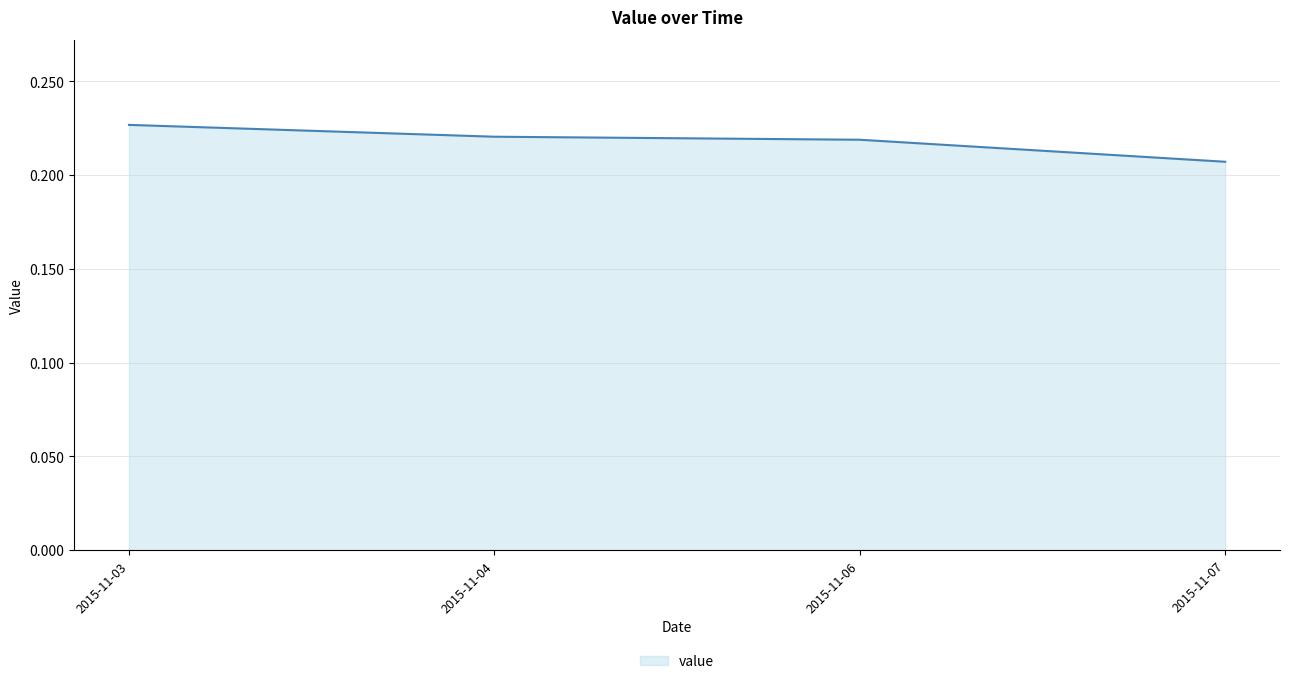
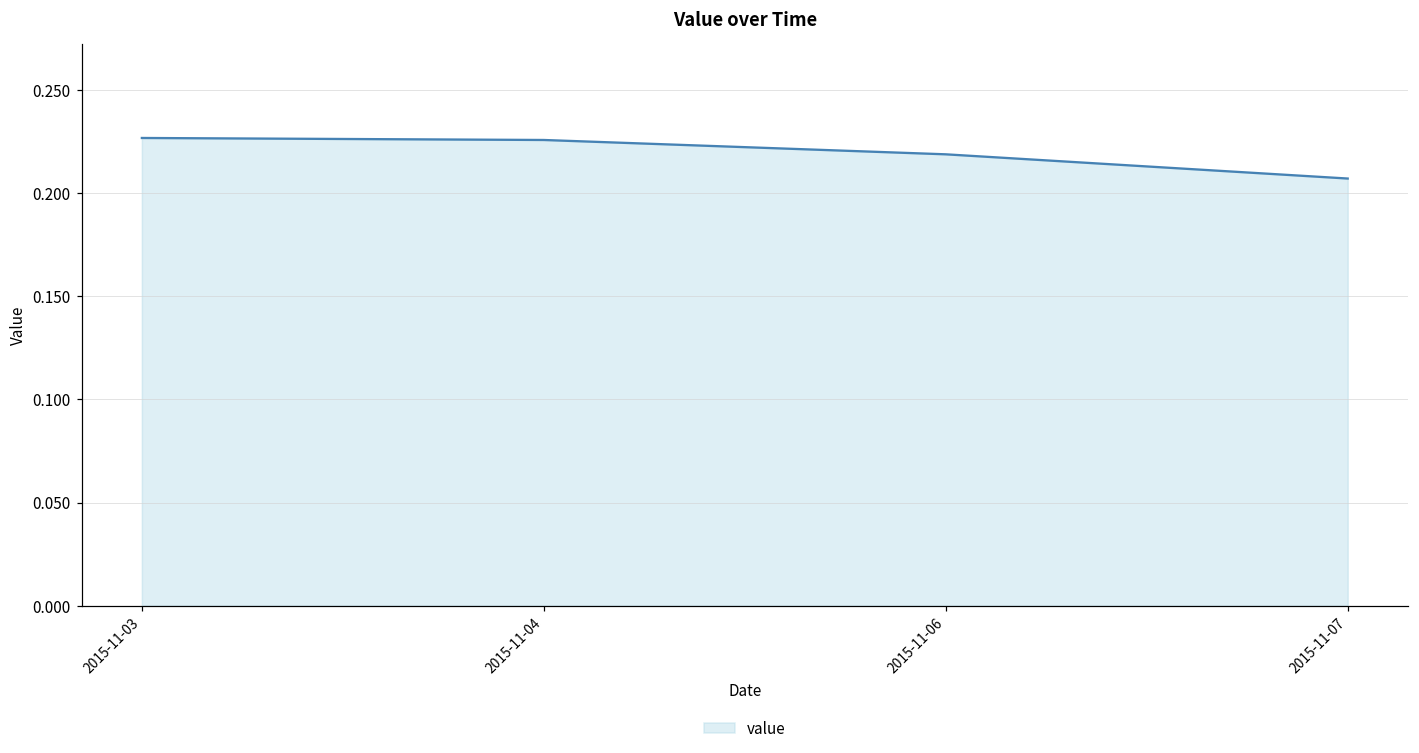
  {
    "2015-11-03": 0.227,
-   "2015-11-04": 0.220,
+   "2015-11-04": 0.226,
    "2015-11-06": 0.219,
    "2015-11-07": 0.207
  }
